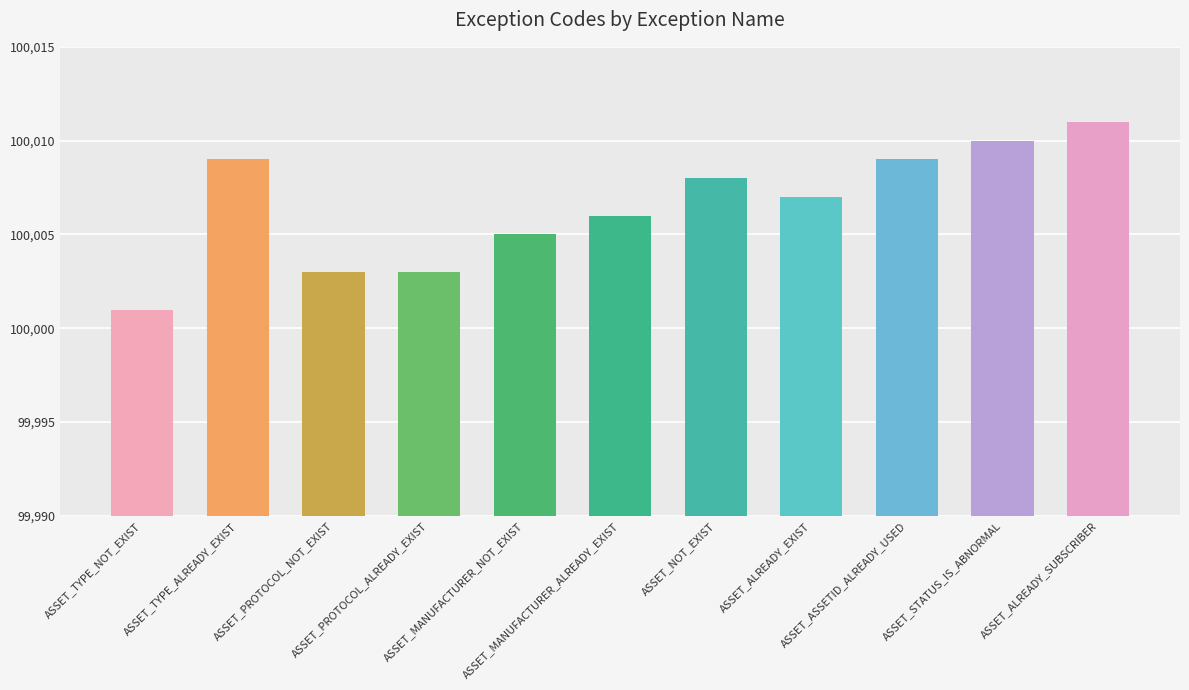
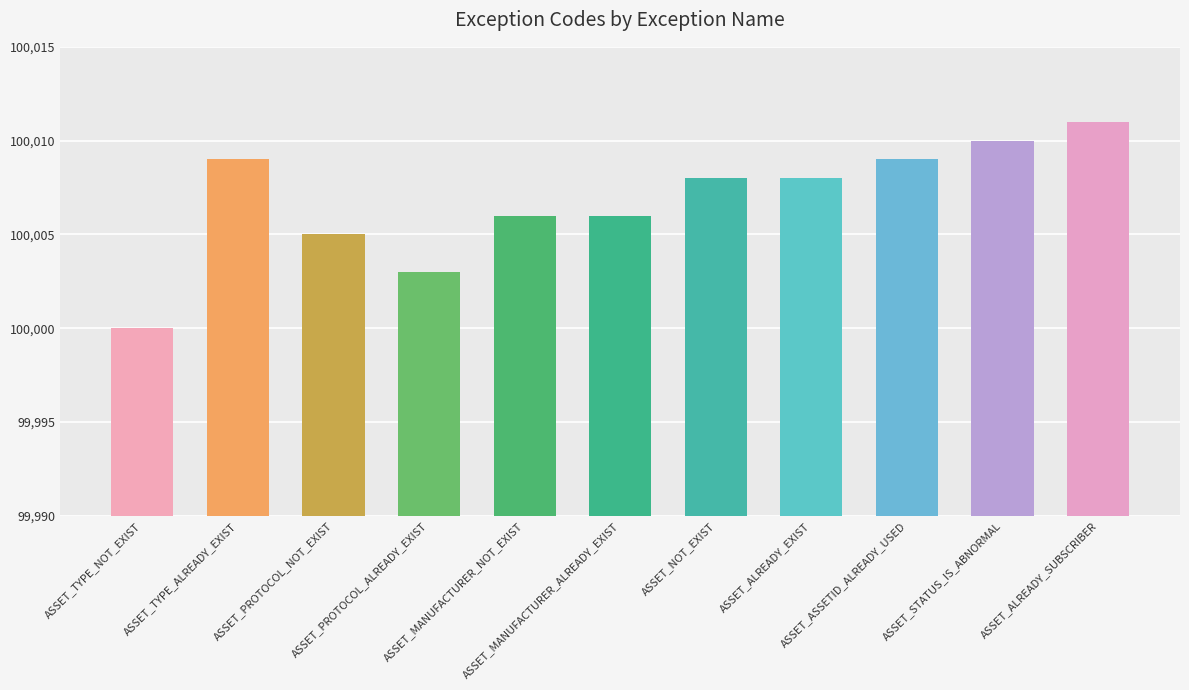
  {
-   "ASSET_TYPE_NOT_EXIST": "100,001",
+   "ASSET_TYPE_NOT_EXIST": "100,000",
    "ASSET_TYPE_ALREADY_EXIST": "100,009",
-   "ASSET_PROTOCOL_NOT_EXIST": "100,003",
+   "ASSET_PROTOCOL_NOT_EXIST": "100,005",
    "ASSET_PROTOCOL_ALREADY_EXIST": "100,003",
-   "ASSET_MANUFACTURER_NOT_EXIST": "100,005",
+   "ASSET_MANUFACTURER_NOT_EXIST": "100,006",
    "ASSET_MANUFACTURER_ALREADY_EXIST": "100,006",
    "ASSET_NOT_EXIST": "100,008",
-   "ASSET_ALREADY_EXIST": "100,007",
+   "ASSET_ALREADY_EXIST": "100,008",
    "ASSET_ASSETID_ALREADY_USED": "100,009",
    "ASSET_STATUS_IS_ABNORMAL": "100,010",
    "ASSET_ALREADY_SUBSCRIBER": "100,011"
  }
